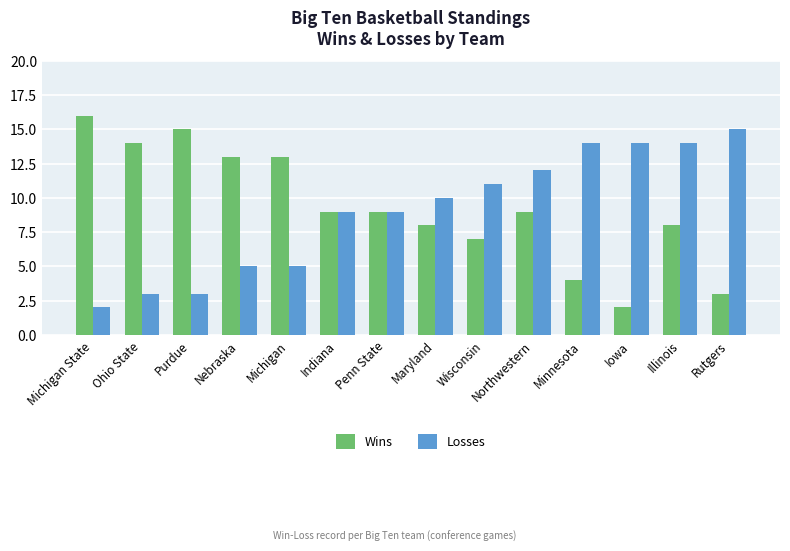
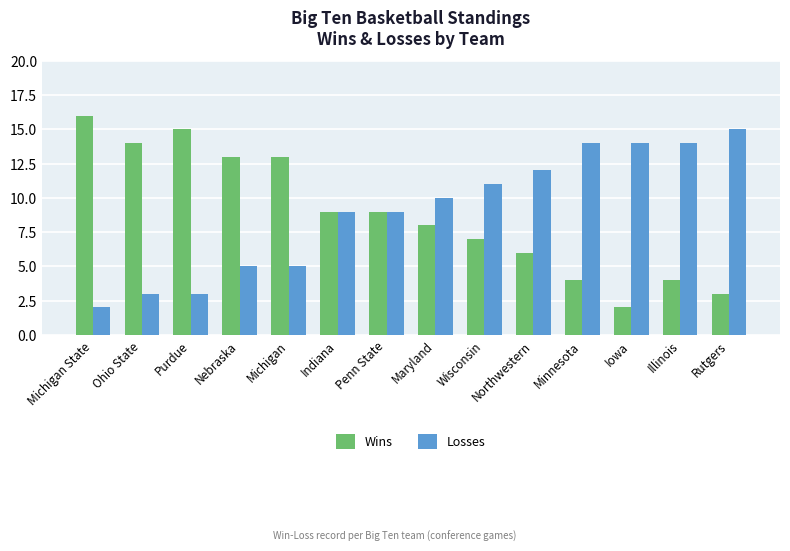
  {
    "Wins": {
      "Michigan State": 16,
      "Ohio State": 14,
      "Purdue": 15,
      "Nebraska": 13,
      "Michigan": 13,
      "Indiana": 9,
      "Penn State": 9,
      "Maryland": 8,
      "Wisconsin": 7,
-     "Northwestern": 9,
+     "Northwestern": 6,
      "Minnesota": 4,
      "Iowa": 2,
-     "Illinois": 8,
+     "Illinois": 4,
      "Rutgers": 3
    },
    "Losses": {
      "Michigan State": 2,
      "Ohio State": 3,
      "Purdue": 3,
      "Nebraska": 5,
      "Michigan": 5,
      "Indiana": 9,
      "Penn State": 9,
      "Maryland": 10,
      "Wisconsin": 11,
      "Northwestern": 12,
      "Minnesota": 14,
      "Iowa": 14,
      "Illinois": 14,
      "Rutgers": 15
    }
  }
